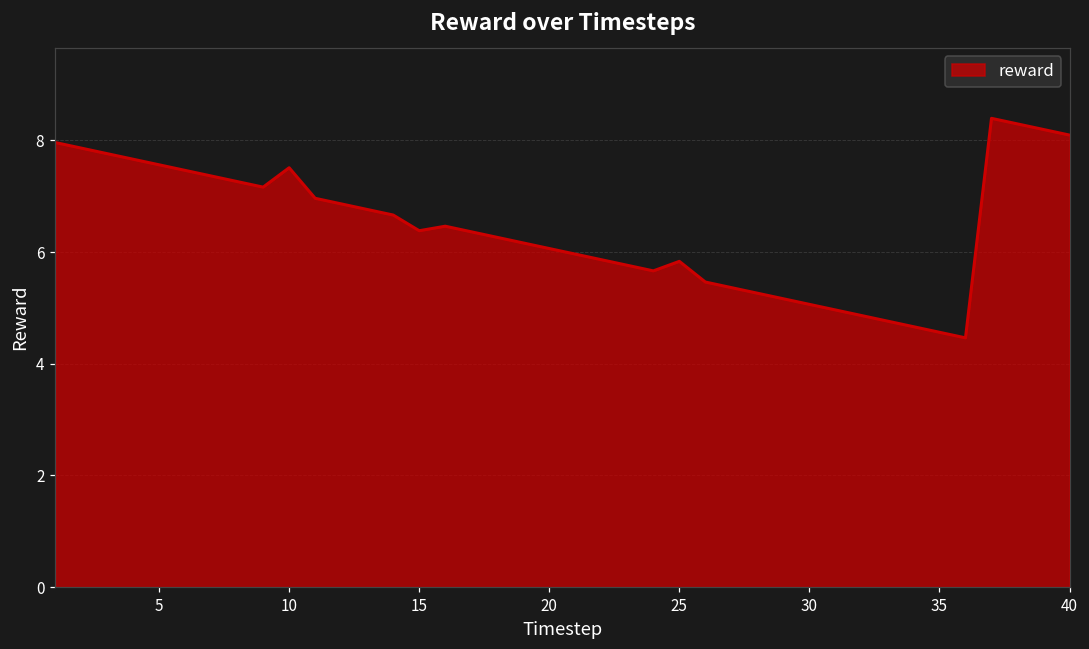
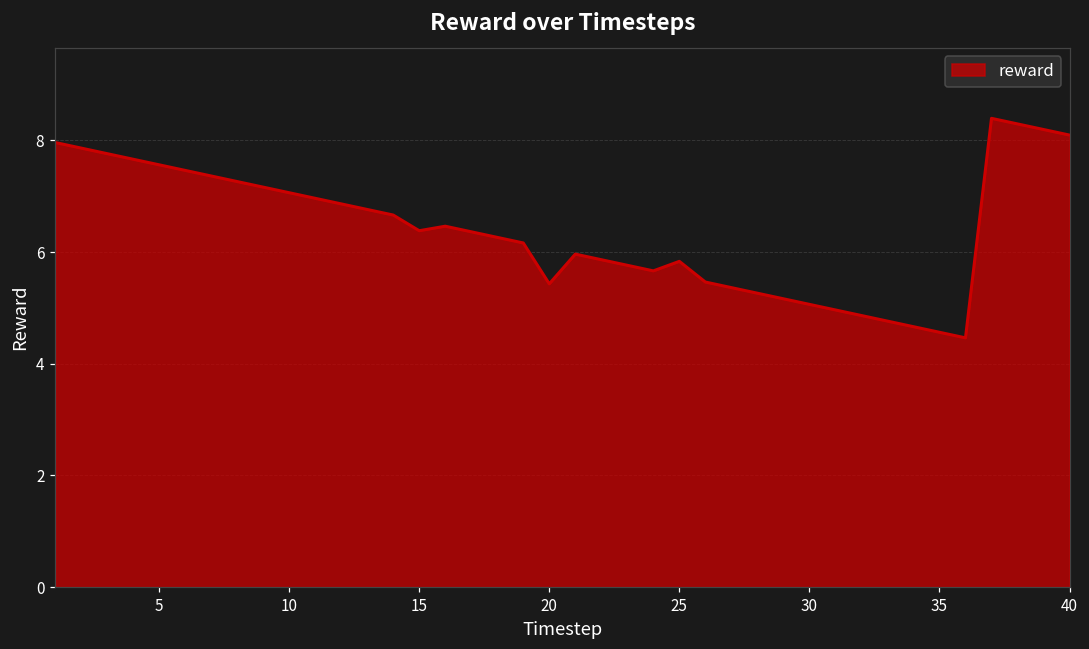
  {
    "5": 7.6,
-   "10": 7.5,
+   "10": 7.1,
    "15": 6.4,
-   "20": 6.1,
+   "20": 5.4,
    "25": 5.8,
    "30": 5.1,
    "35": 4.6,
    "40": 8.1
  }
